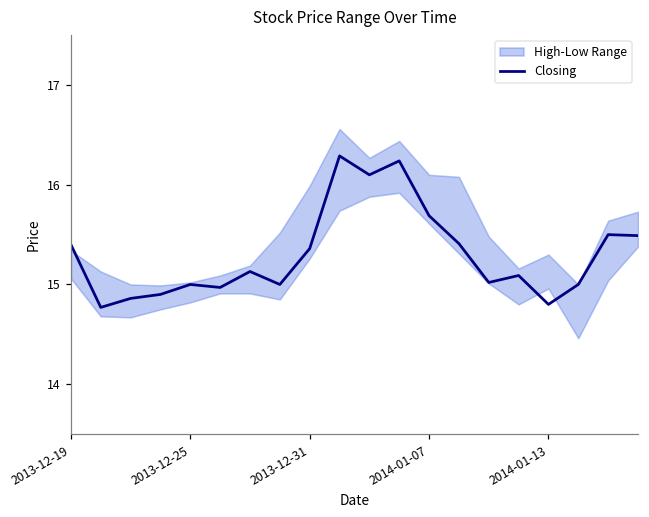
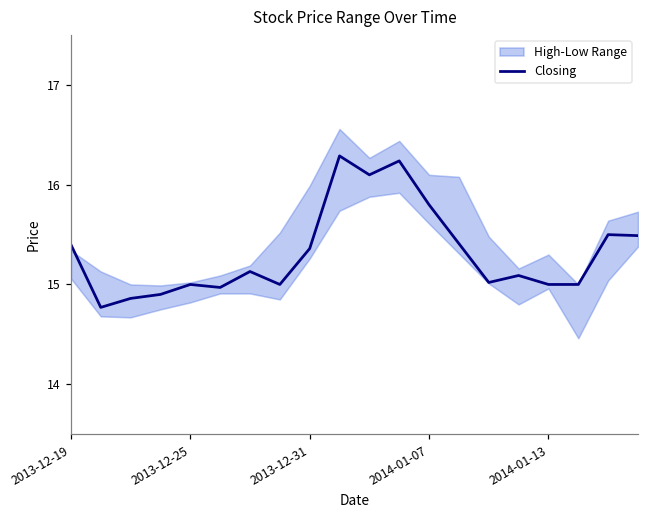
  {
    "Closing": {
      "2013-12-19": 15.4,
      "2013-12-31": 15.4,
-     "2014-01-07": 15.7,
-     "2014-01-13": 14.8
+     "2014-01-07": 15.8,
+     "2014-01-13": 15.0
    }
  }
